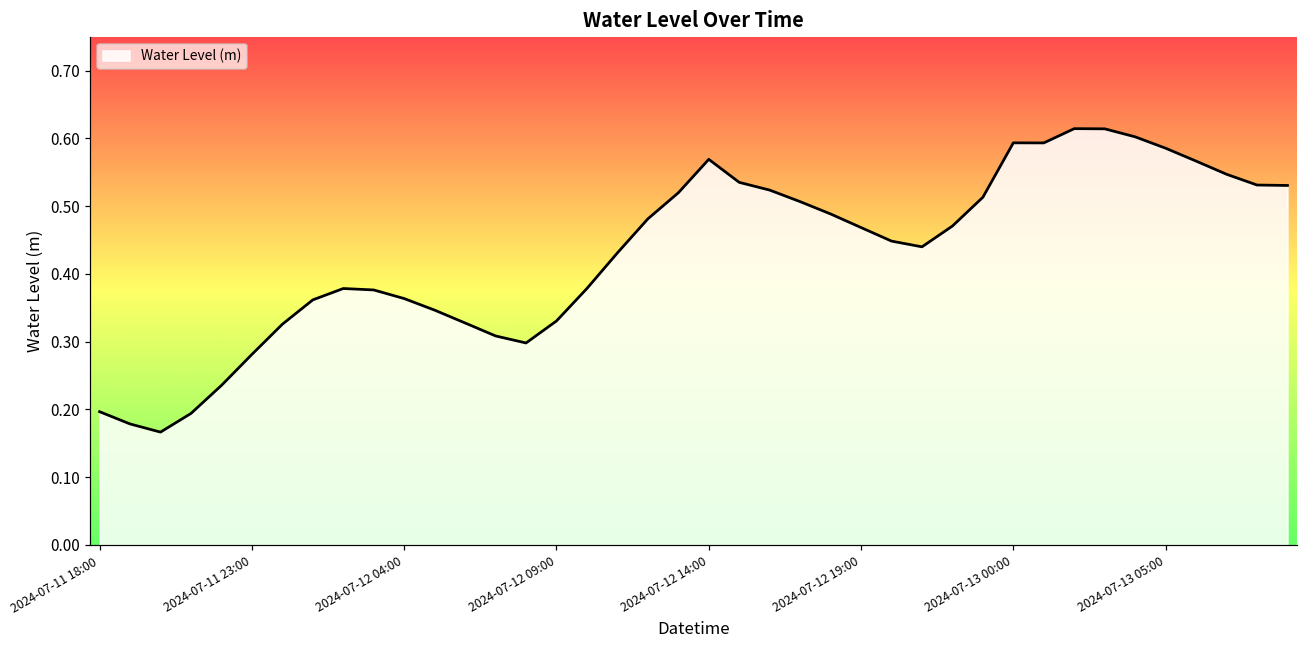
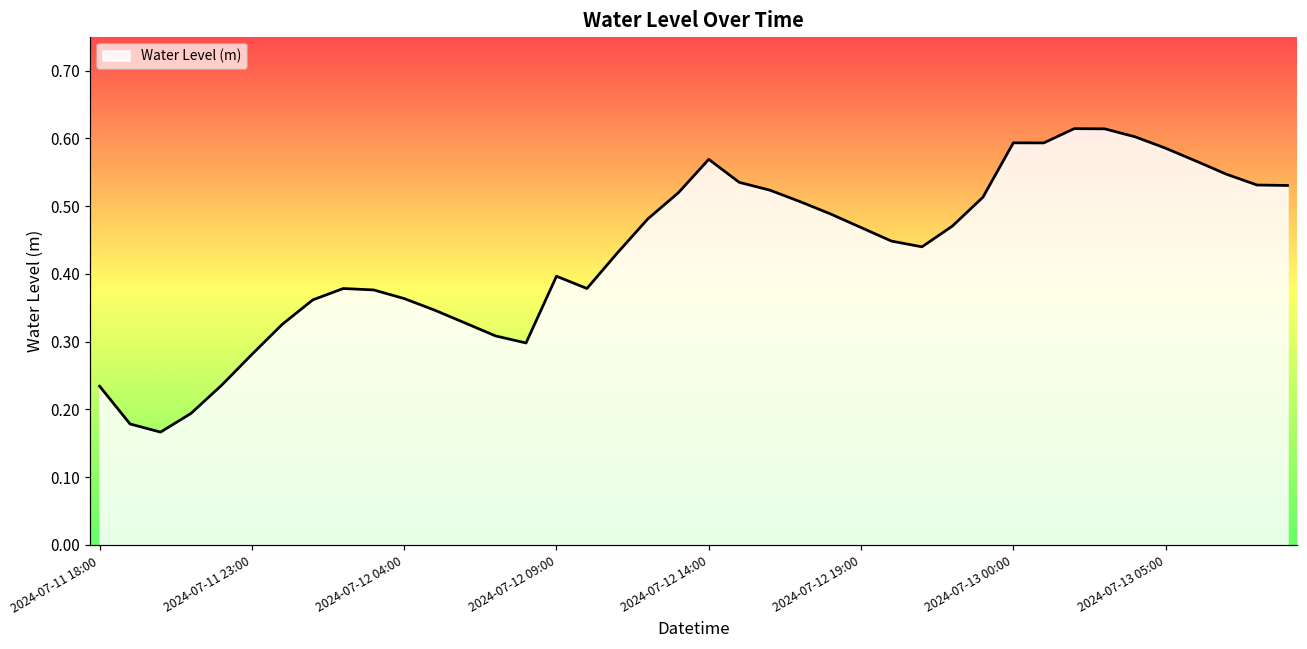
  {
-   "2024-07-11 18:00": 0.20,
+   "2024-07-11 18:00": 0.23,
    "2024-07-11 23:00": 0.28,
    "2024-07-12 04:00": 0.36,
-   "2024-07-12 09:00": 0.33,
+   "2024-07-12 09:00": 0.40,
    "2024-07-12 14:00": 0.57,
    "2024-07-12 19:00": 0.47,
    "2024-07-13 00:00": 0.59,
    "2024-07-13 05:00": 0.59
  }
